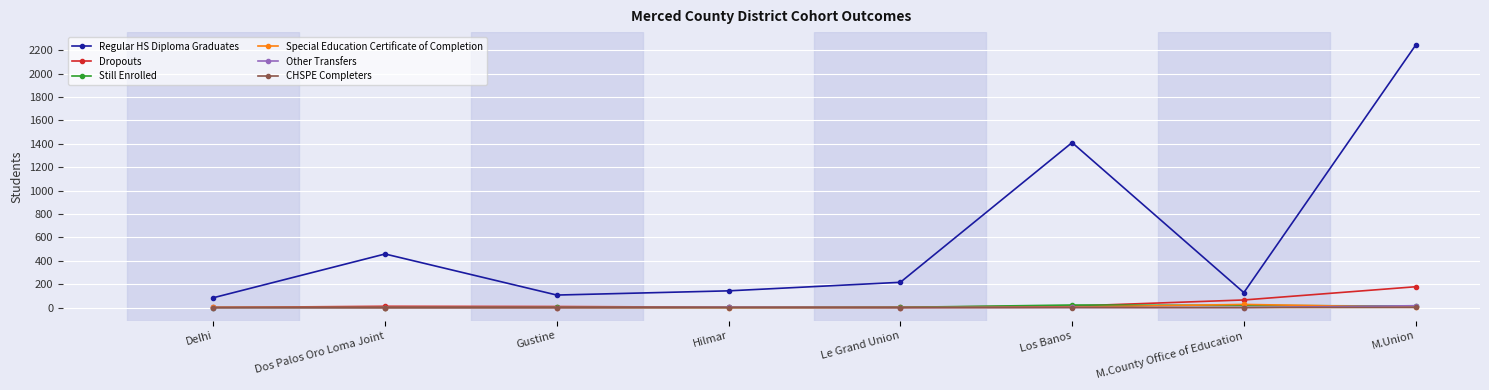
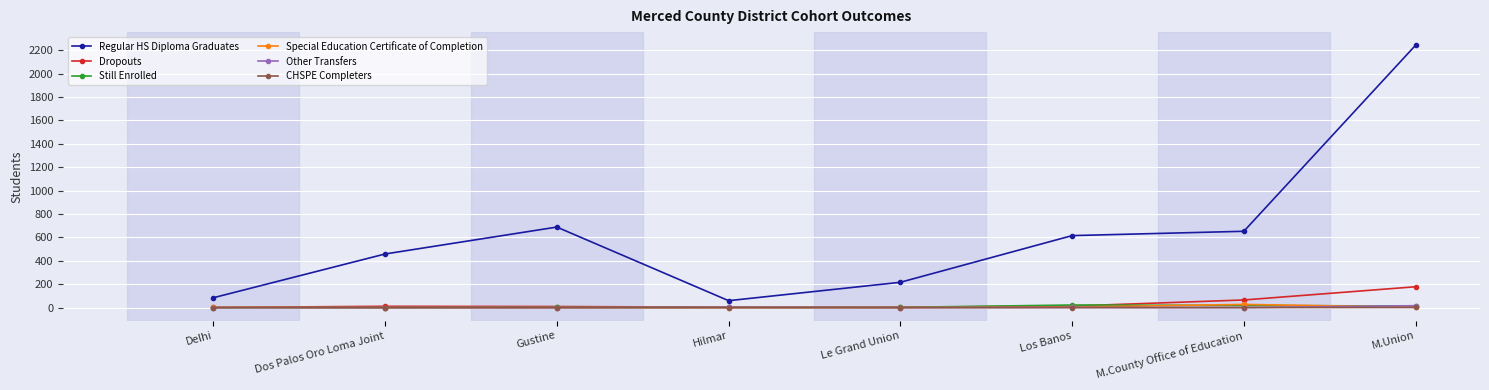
  {
    "Regular HS Diploma Graduates": {
      "Delhi": 80,
      "Dos Palos Oro Loma Joint": 460,
-     "Gustine": 110,
-     "Hilmar": 140,
+     "Gustine": 690,
+     "Hilmar": 60,
      "Le Grand Union": 220,
-     "Los Banos": 1410,
-     "M.County Office of Education": 130,
+     "Los Banos": 620,
+     "M.County Office of Education": 650,
      "M.Union": 2240
    },
    "Dropouts": {
      "M.County Office of Education": 70,
      "M.Union": 180
    }
  }
